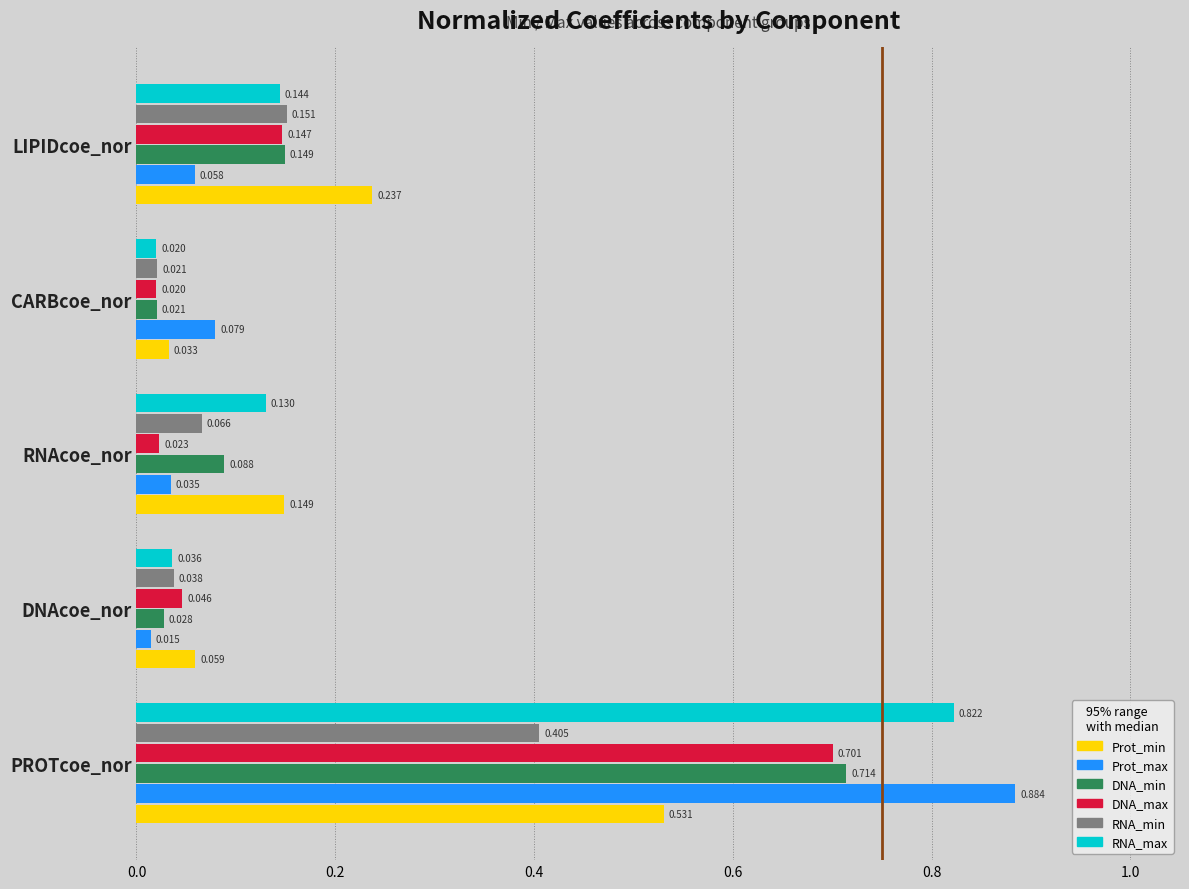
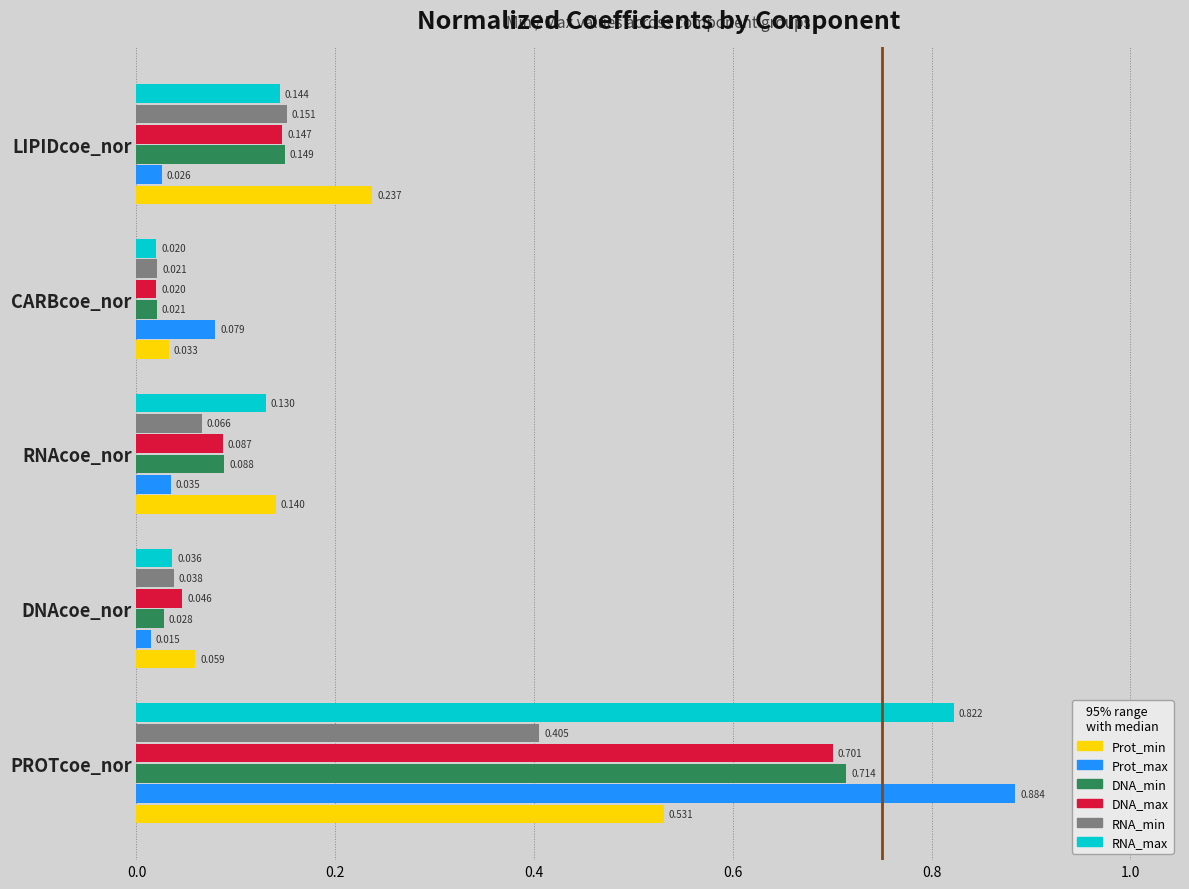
  {
    "Prot_min": {
      "LIPIDcoe_nor": 0.237,
      "CARBcoe_nor": 0.033,
-     "RNAcoe_nor": 0.149,
+     "RNAcoe_nor": 0.140,
      "DNAcoe_nor": 0.059,
      "PROTcoe_nor": 0.531
    },
    "Prot_max": {
-     "LIPIDcoe_nor": 0.058,
+     "LIPIDcoe_nor": 0.026,
      "CARBcoe_nor": 0.079,
      "RNAcoe_nor": 0.035,
      "DNAcoe_nor": 0.015,
      "PROTcoe_nor": 0.884
    },
    "DNA_min": {
      "LIPIDcoe_nor": 0.149,
      "CARBcoe_nor": 0.021,
      "RNAcoe_nor": 0.088,
      "DNAcoe_nor": 0.028,
      "PROTcoe_nor": 0.714
    },
    "DNA_max": {
      "LIPIDcoe_nor": 0.147,
      "CARBcoe_nor": 0.020,
-     "RNAcoe_nor": 0.023,
+     "RNAcoe_nor": 0.087,
      "DNAcoe_nor": 0.046,
      "PROTcoe_nor": 0.701
    },
    "RNA_min": {
      "LIPIDcoe_nor": 0.151,
      "CARBcoe_nor": 0.021,
      "RNAcoe_nor": 0.066,
      "DNAcoe_nor": 0.038,
      "PROTcoe_nor": 0.405
    },
    "RNA_max": {
      "LIPIDcoe_nor": 0.144,
      "CARBcoe_nor": 0.020,
      "RNAcoe_nor": 0.130,
      "DNAcoe_nor": 0.036,
      "PROTcoe_nor": 0.822
    }
  }
